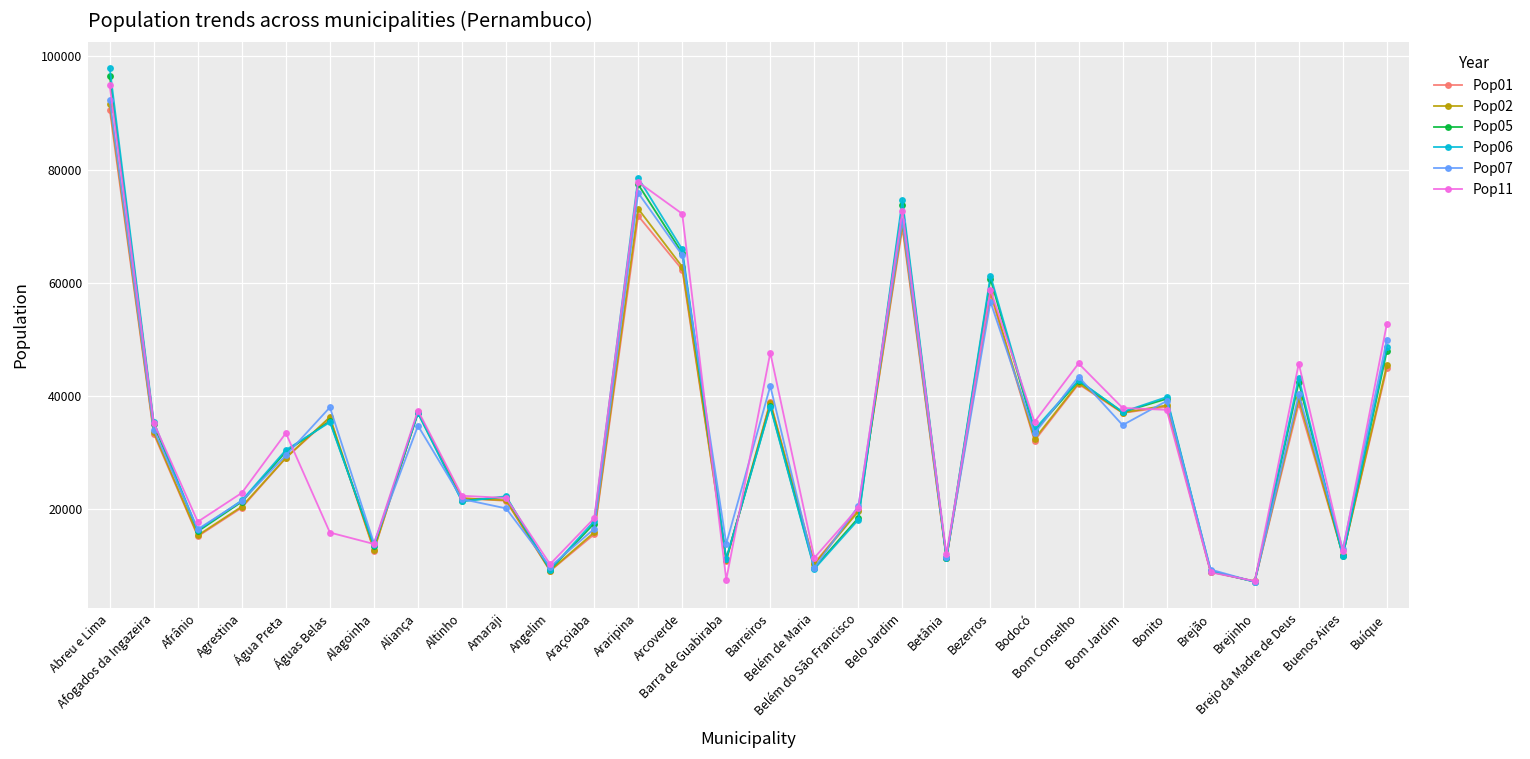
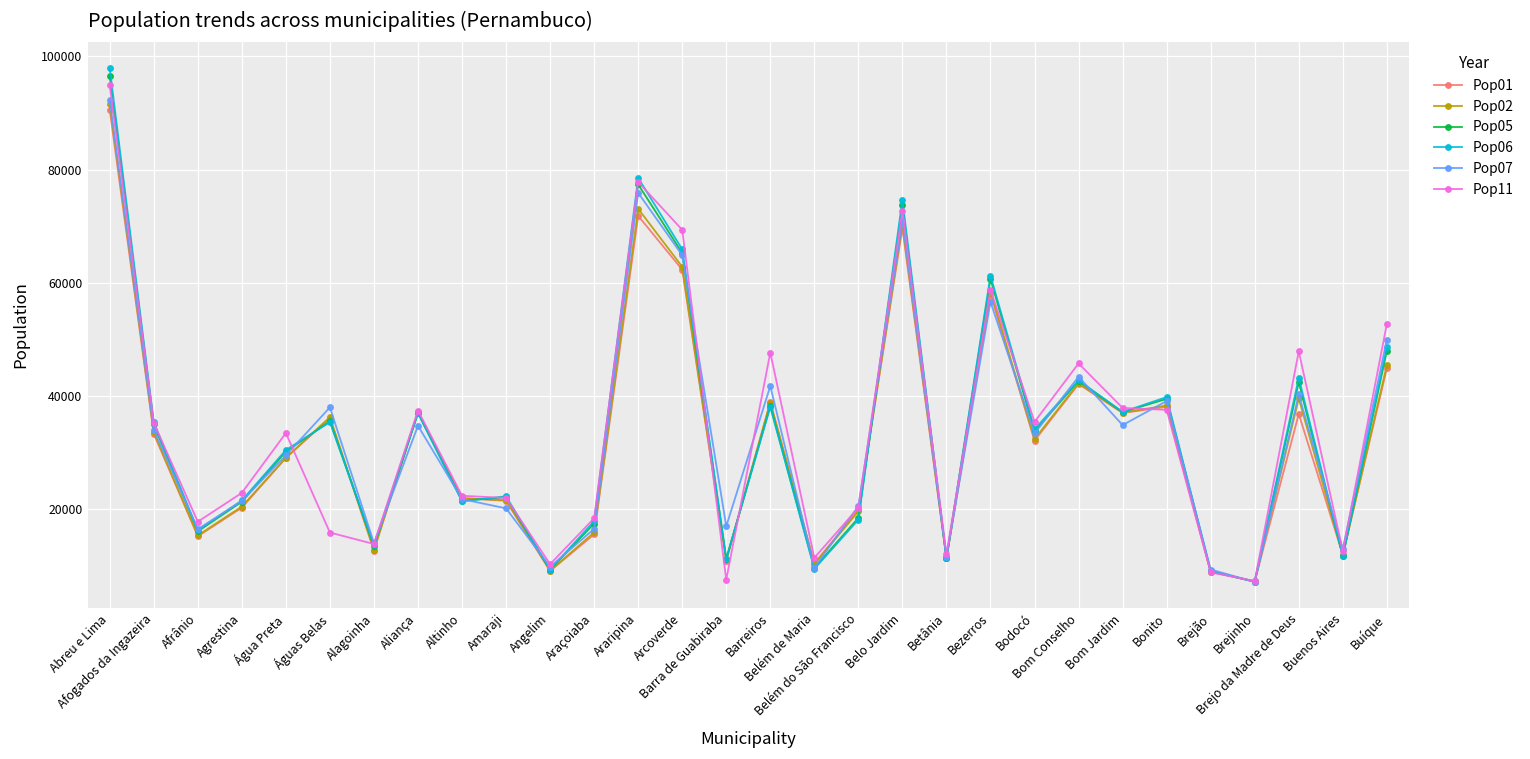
  {
    "Pop01": {
      "Abreu e Lima": 91000,
      "Araripina": 72000,
      "Arcoverde": 62000,
      "Belo Jardim": 70000,
-     "Brejo da Madre de Deus": 39000,
+     "Brejo da Madre de Deus": 37000,
      "Buíque": 45000
    },
    "Pop02": {
      "Abreu e Lima": 92000,
      "Araripina": 73000,
      "Arcoverde": 63000,
      "Belo Jardim": 70000,
      "Brejo da Madre de Deus": 40000,
      "Buíque": 45000
    },
    "Pop05": {
      "Abreu e Lima": 97000,
      "Belo Jardim": 74000,
      "Bezerros": 61000,
      "Brejo da Madre de Deus": 42000,
      "Buíque": 48000
    },
    "Pop06": {
      "Abreu e Lima": 98000,
      "Araripina": 79000,
      "Arcoverde": 66000,
      "Belo Jardim": 75000,
      "Bezerros": 61000,
      "Brejo da Madre de Deus": 43000,
      "Buíque": 49000
    },
    "Pop07": {
      "Abreu e Lima": 92000,
      "Águas Belas": 38000,
      "Aliança": 35000,
      "Amaraji": 20000,
      "Araçoiaba": 17000,
      "Araripina": 76000,
-     "Barra de Guabiraba": 14000,
+     "Barra de Guabiraba": 17000,
      "Barreiros": 42000,
      "Belo Jardim": 71000,
      "Bezerros": 57000,
      "Bom Conselho": 43000,
      "Bom Jardim": 35000,
      "Brejo da Madre de Deus": 40000,
      "Buíque": 50000
    },
    "Pop11": {
      "Abreu e Lima": 95000,
      "Afrânio": 18000,
      "Agrestina": 23000,
      "Água Preta": 33000,
      "Águas Belas": 16000,
-     "Arcoverde": 72000,
+     "Arcoverde": 69000,
      "Barra de Guabiraba": 8000,
      "Barreiros": 48000,
      "Belém de Maria": 11000,
      "Belo Jardim": 73000,
      "Betânia": 12000,
      "Bodocó": 35000,
      "Bom Conselho": 46000,
      "Bom Jardim": 38000,
      "Bonito": 38000,
-     "Brejo da Madre de Deus": 46000,
+     "Brejo da Madre de Deus": 48000,
      "Buíque": 53000
    }
  }
